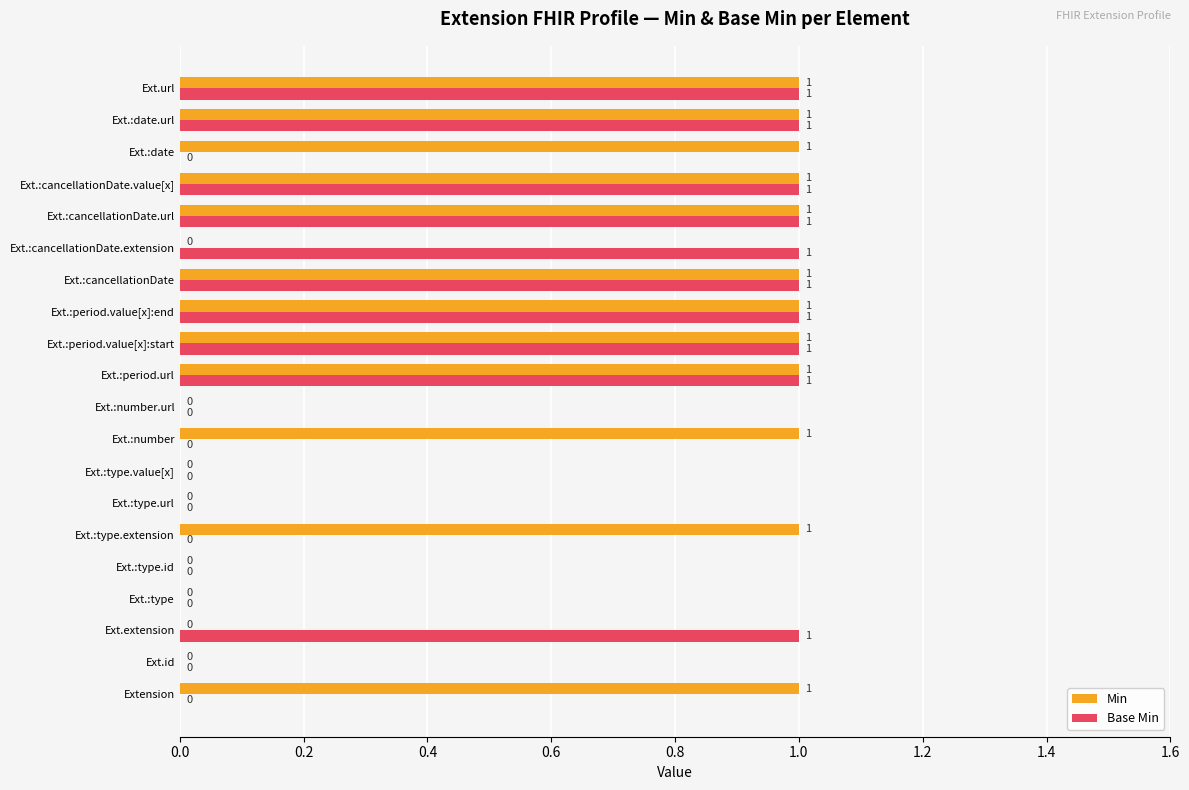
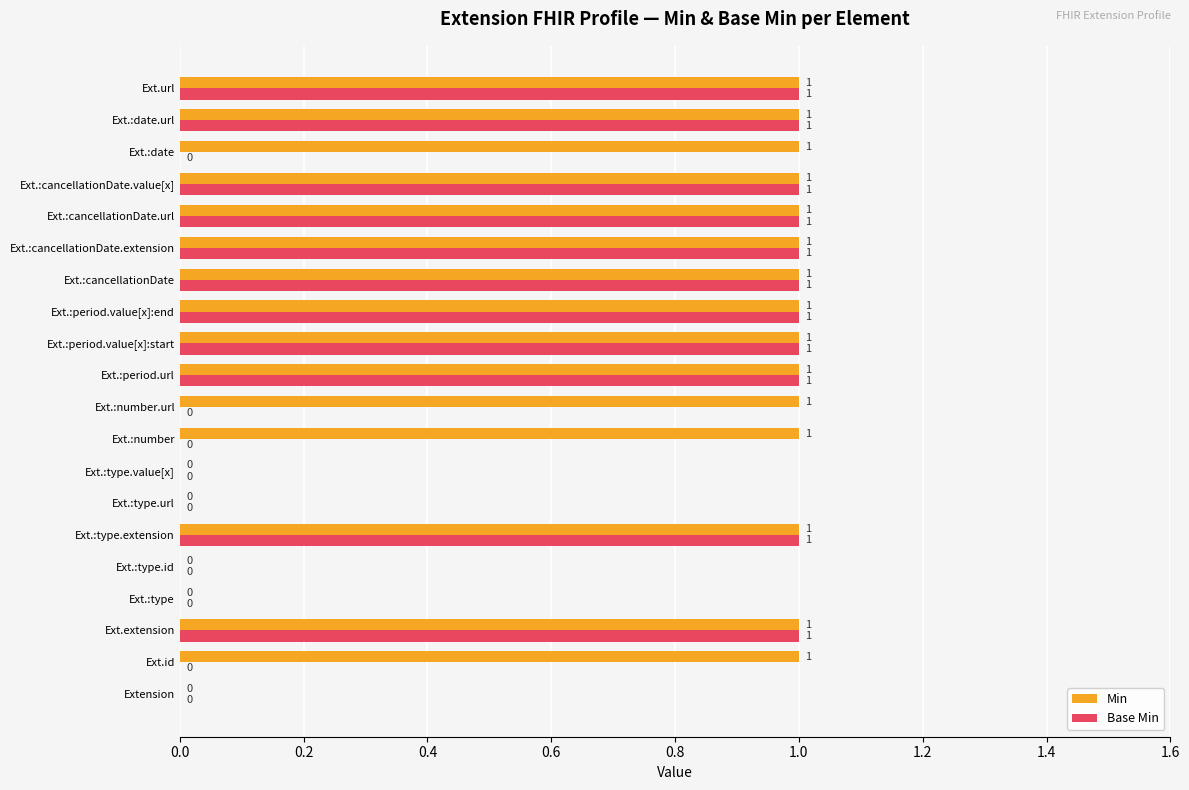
  {
    "Min": {
      "Ext.url": 1,
      "Ext.:date.url": 1,
      "Ext.:date": 1,
      "Ext.:cancellationDate.value[x]": 1,
      "Ext.:cancellationDate.url": 1,
-     "Ext.:cancellationDate.extension": 0,
+     "Ext.:cancellationDate.extension": 1,
      "Ext.:cancellationDate": 1,
      "Ext.:period.value[x]:end": 1,
      "Ext.:period.value[x]:start": 1,
      "Ext.:period.url": 1,
-     "Ext.:number.url": 0,
+     "Ext.:number.url": 1,
      "Ext.:number": 1,
      "Ext.:type.value[x]": 0,
      "Ext.:type.url": 0,
      "Ext.:type.extension": 1,
      "Ext.:type.id": 0,
      "Ext.:type": 0,
-     "Ext.extension": 0,
-     "Ext.id": 0,
-     "Extension": 1
+     "Ext.extension": 1,
+     "Ext.id": 1,
+     "Extension": 0
    },
    "Base Min": {
      "Ext.url": 1,
      "Ext.:date.url": 1,
      "Ext.:date": 0,
      "Ext.:cancellationDate.value[x]": 1,
      "Ext.:cancellationDate.url": 1,
      "Ext.:cancellationDate.extension": 1,
      "Ext.:cancellationDate": 1,
      "Ext.:period.value[x]:end": 1,
      "Ext.:period.value[x]:start": 1,
      "Ext.:period.url": 1,
      "Ext.:number.url": 0,
      "Ext.:number": 0,
      "Ext.:type.value[x]": 0,
      "Ext.:type.url": 0,
-     "Ext.:type.extension": 0,
+     "Ext.:type.extension": 1,
      "Ext.:type.id": 0,
      "Ext.:type": 0,
      "Ext.extension": 1,
      "Ext.id": 0,
      "Extension": 0
    }
  }
